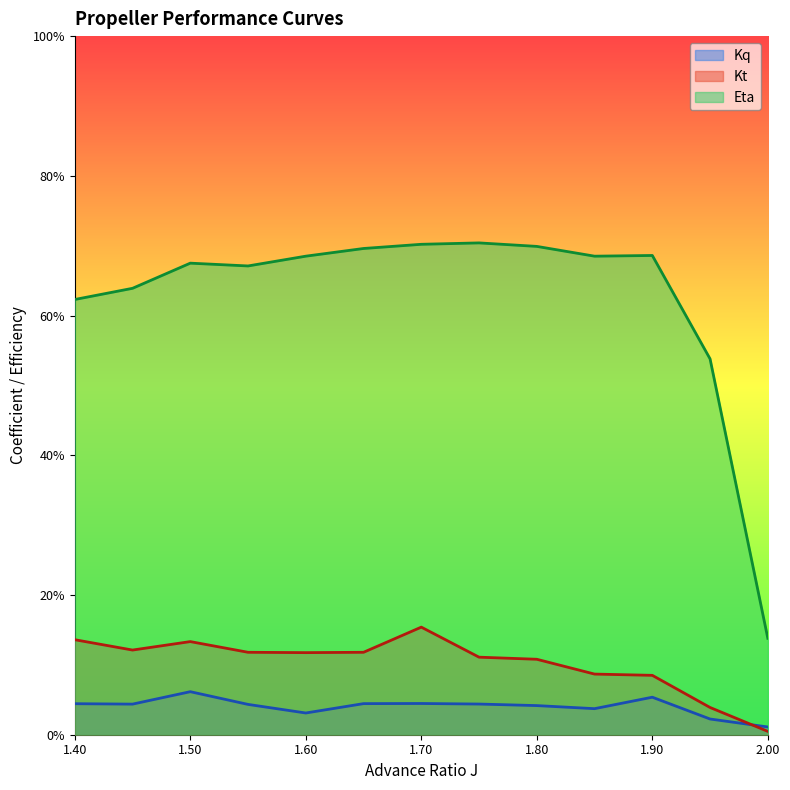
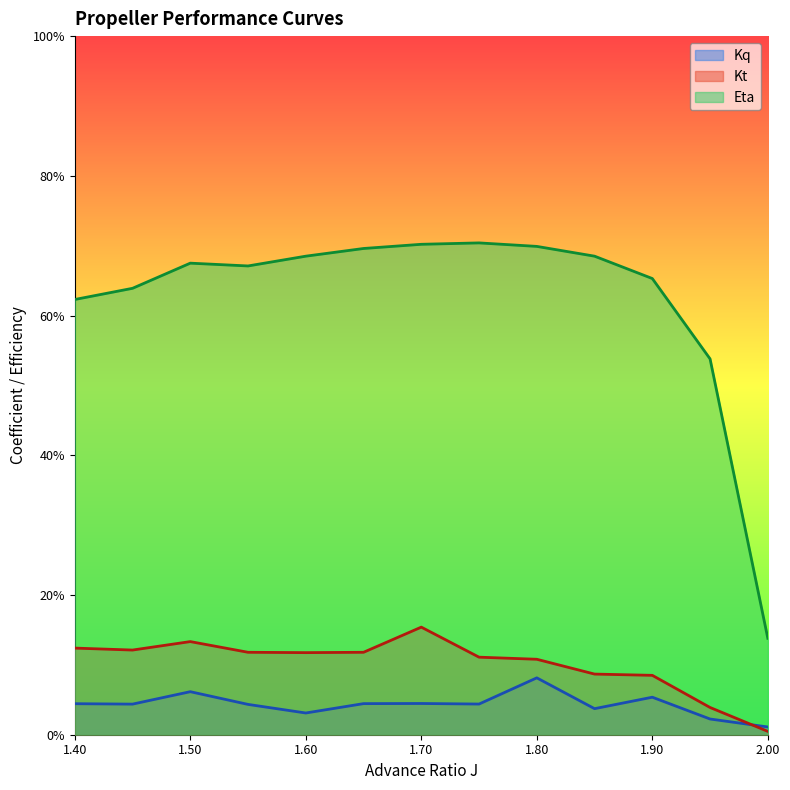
  {
    "Kq": {
      "1.40": "4%",
      "1.50": "6%",
      "1.60": "3%",
      "1.70": "4%",
-     "1.80": "4%",
+     "1.80": "8%",
      "1.90": "5%",
      "2.00": "1%"
    },
    "Kt": {
-     "1.40": "14%",
+     "1.40": "12%",
      "1.50": "13%",
      "1.60": "12%",
      "1.70": "15%",
      "1.80": "11%",
      "1.90": "9%",
      "2.00": "0%"
    },
    "Eta": {
      "1.40": "62%",
      "1.50": "68%",
      "1.60": "69%",
      "1.70": "70%",
      "1.80": "70%",
-     "1.90": "69%",
+     "1.90": "65%",
      "2.00": "14%"
    }
  }
